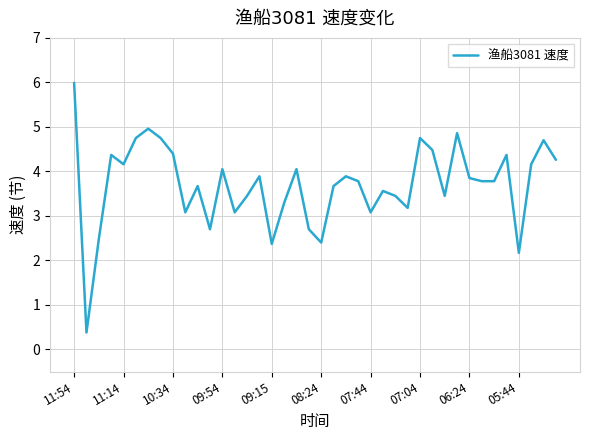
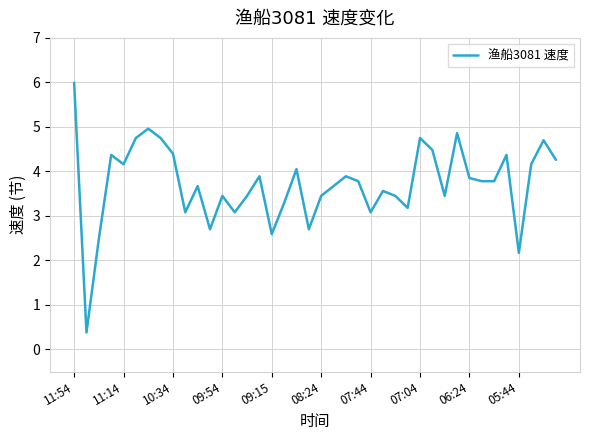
  {
    "11:54": 6.0,
    "11:14": 4.2,
    "10:34": 4.4,
-   "09:54": 4.1,
-   "09:15": 2.4,
-   "08:24": 2.4,
+   "09:54": 3.5,
+   "09:15": 2.6,
+   "08:24": 3.5,
    "07:44": 3.1,
    "07:04": 4.8,
    "06:24": 3.9,
    "05:44": 2.2
  }
